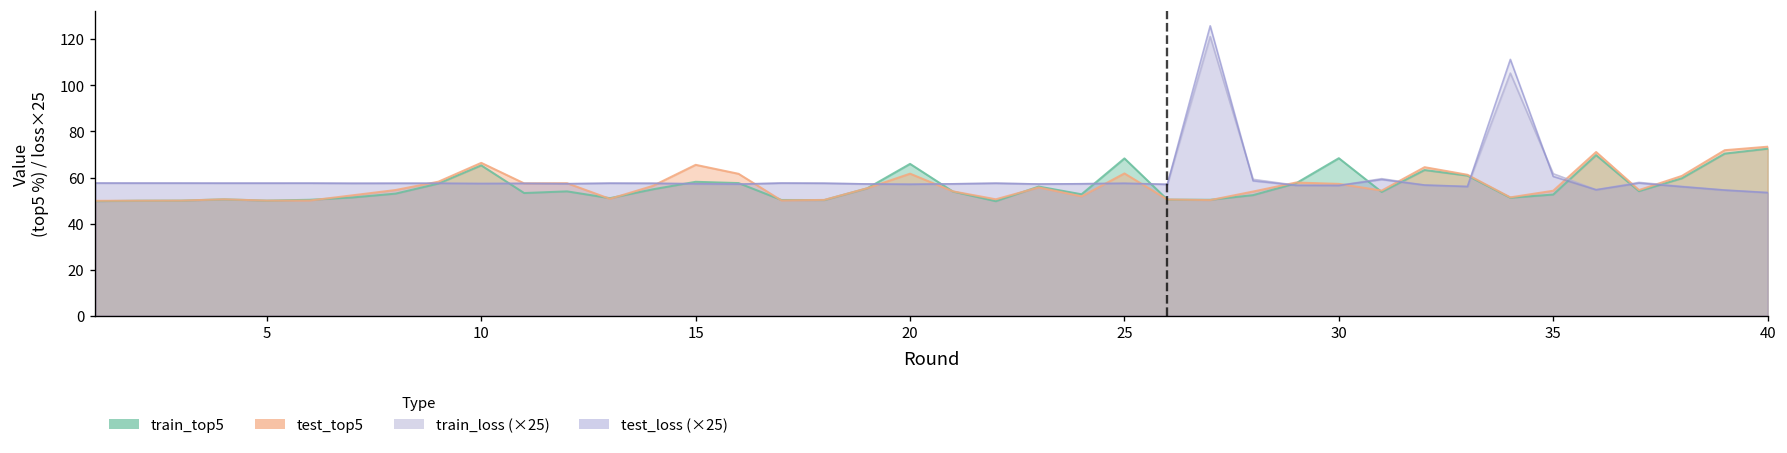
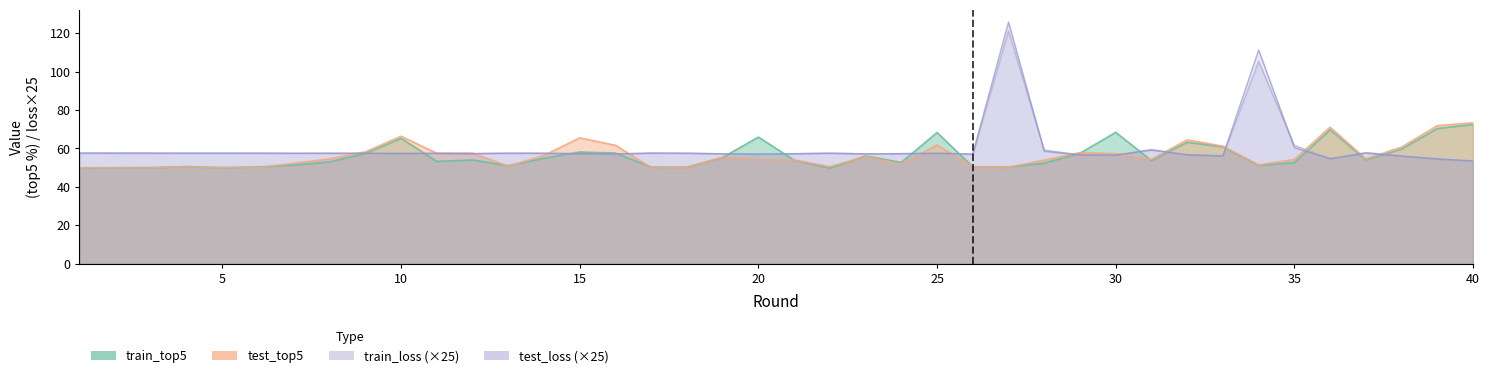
  {
    "train_top5": {
      "20": 66,
      "25": 68,
      "30": 68,
      "35": 53
    },
    "test_top5": {
      "15": 66,
-     "20": 62,
+     "20": 54,
      "25": 62,
      "35": 54
    }
  }
